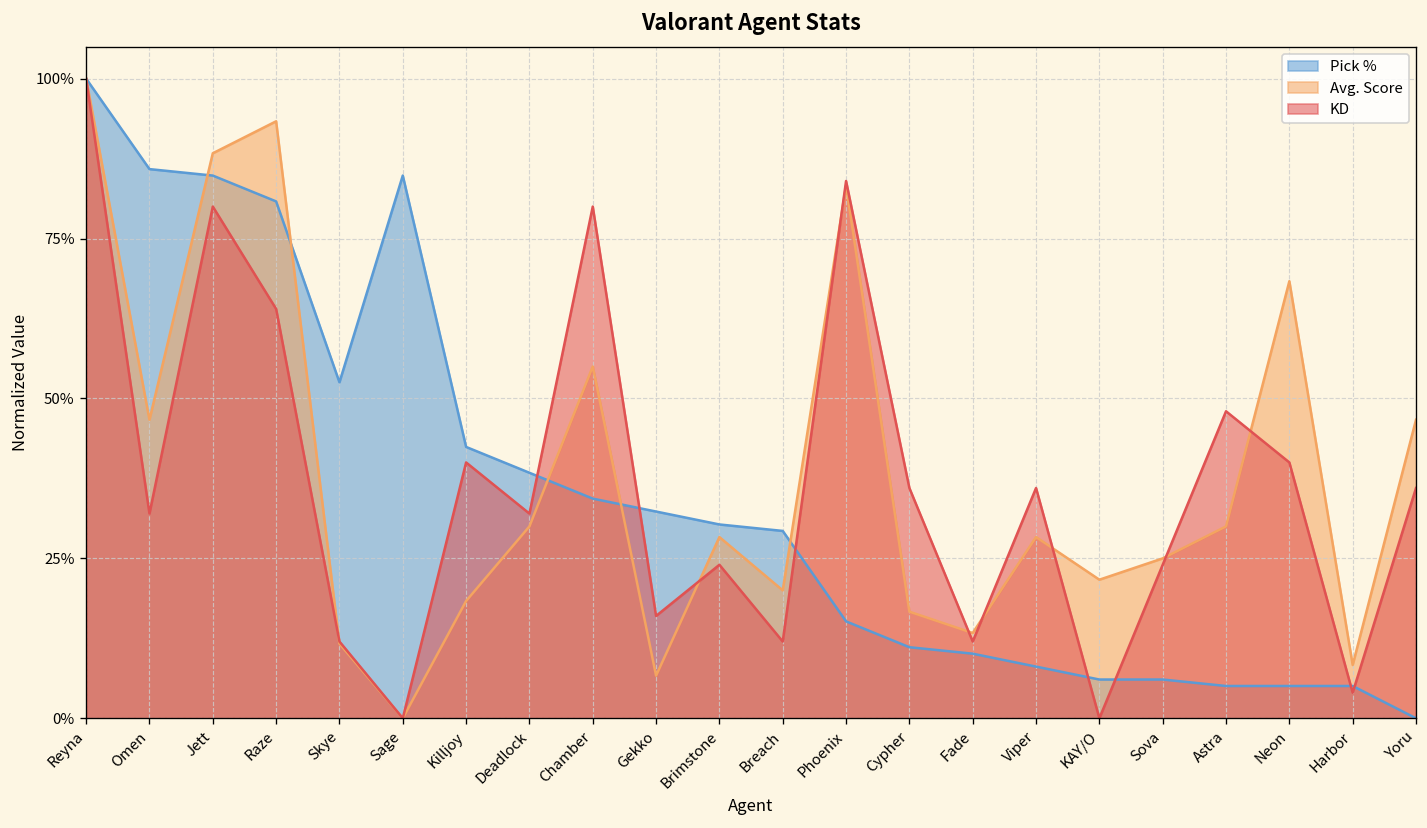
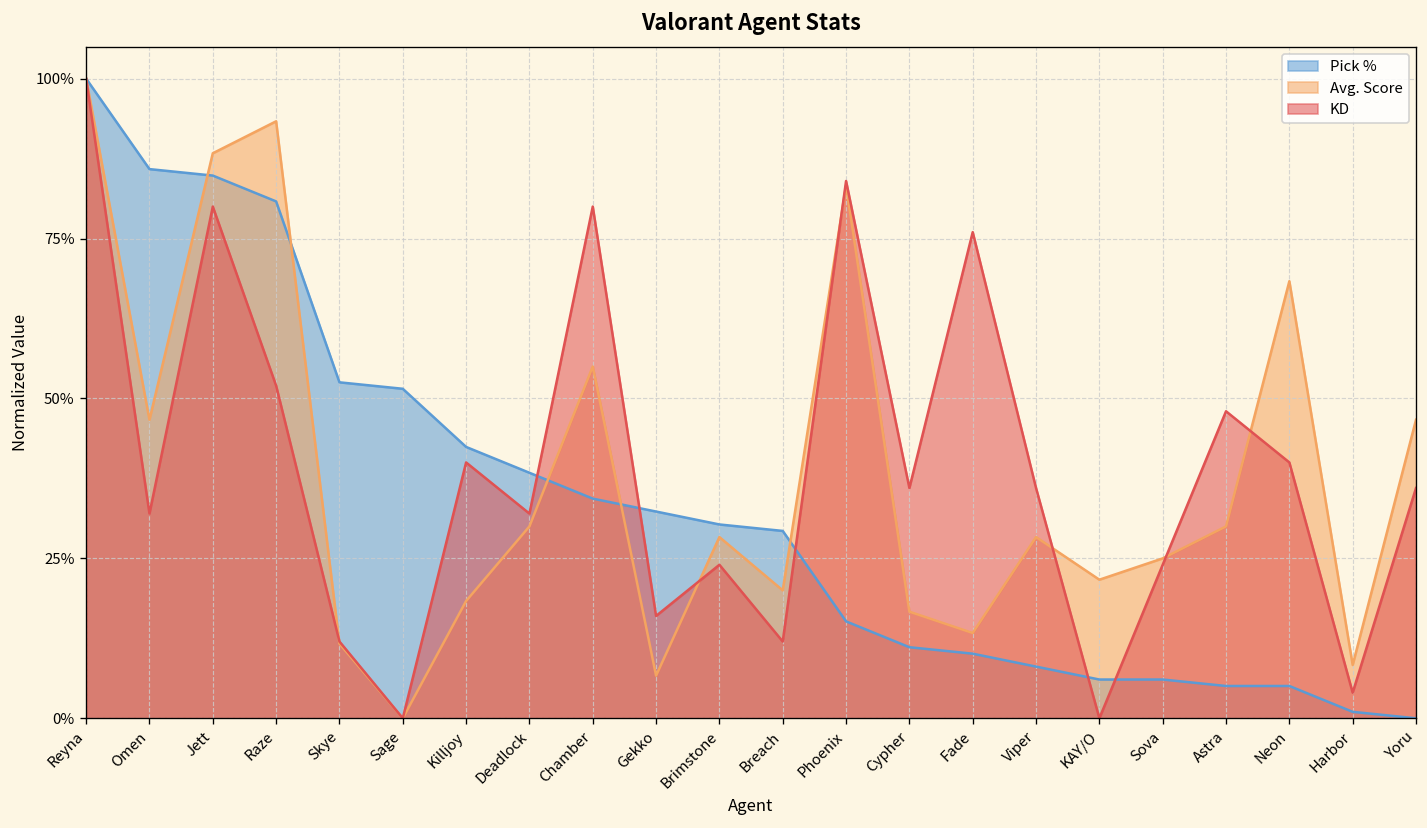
  {
    "Pick %": {
      "Omen": "86%",
      "Jett": "85%",
      "Raze": "81%",
      "Skye": "53%",
-     "Sage": "85%",
+     "Sage": "52%",
      "Killjoy": "42%",
      "Deadlock": "38%",
      "Chamber": "34%",
      "Gekko": "32%",
      "Brimstone": "30%",
      "Breach": "29%",
      "Phoenix": "15%",
      "Cypher": "11%",
      "Fade": "10%",
      "Viper": "8%",
      "KAY/O": "6%",
      "Sova": "6%",
      "Astra": "5%",
      "Neon": "5%",
-     "Harbor": "5%",
+     "Harbor": "1%",
      "Yoru": "0%"
    },
    "Avg. Score": {
      "Omen": "47%",
      "Jett": "88%",
      "Raze": "93%",
      "Killjoy": "18%",
      "Deadlock": "30%",
      "Chamber": "55%",
      "Gekko": "7%",
      "Brimstone": "28%",
      "Breach": "20%",
      "Phoenix": "83%",
      "Cypher": "17%",
      "Fade": "13%",
      "Viper": "28%",
      "KAY/O": "22%",
      "Sova": "25%",
      "Astra": "30%",
      "Neon": "68%",
      "Harbor": "8%",
      "Yoru": "47%"
    },
    "KD": {
      "Omen": "32%",
      "Jett": "80%",
-     "Raze": "64%",
+     "Raze": "52%",
      "Killjoy": "40%",
      "Deadlock": "32%",
      "Chamber": "80%",
      "Gekko": "16%",
      "Brimstone": "24%",
      "Breach": "12%",
      "Phoenix": "84%",
      "Cypher": "36%",
-     "Fade": "12%",
+     "Fade": "76%",
      "Viper": "36%",
      "KAY/O": "0%",
      "Sova": "24%",
      "Astra": "48%",
      "Neon": "40%",
      "Harbor": "4%",
      "Yoru": "36%"
    }
  }
